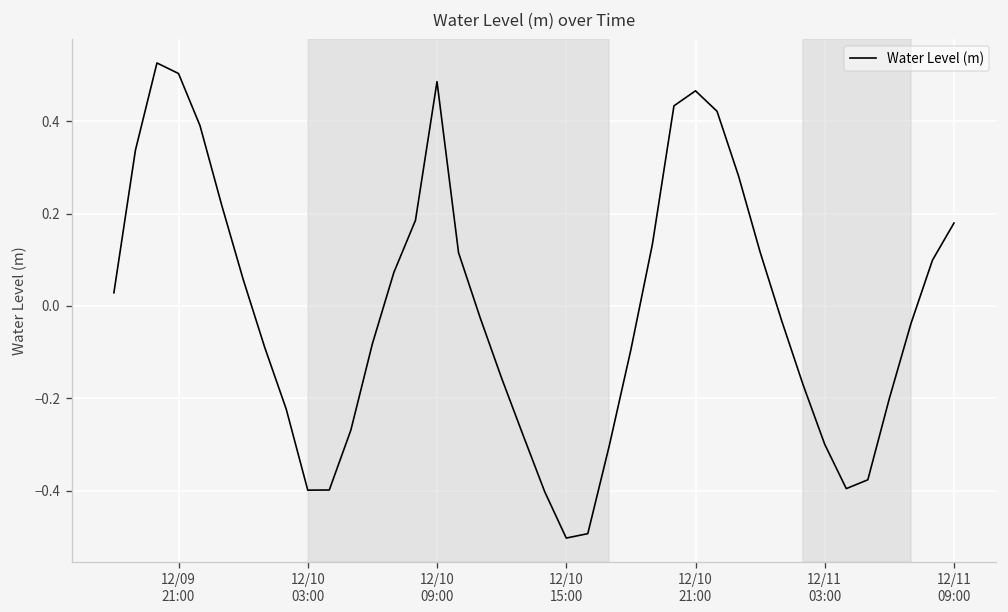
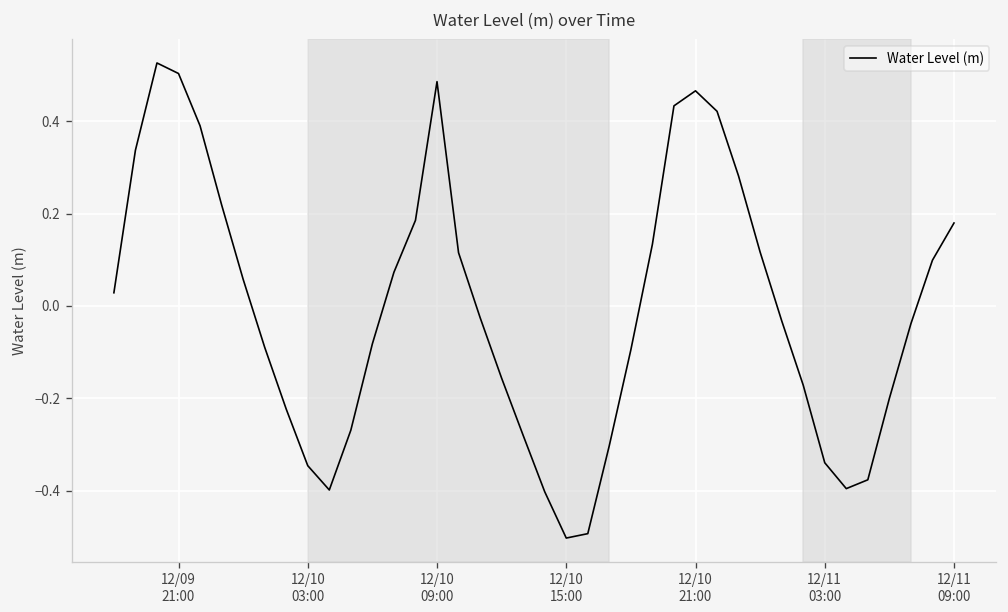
  {
    "12/09 21:00": 0.50,
-   "12/10 03:00": -0.40,
+   "12/10 03:00": -0.35,
    "12/10 09:00": 0.49,
    "12/10 15:00": -0.50,
    "12/10 21:00": 0.47,
-   "12/11 03:00": -0.30,
+   "12/11 03:00": -0.34,
    "12/11 09:00": 0.18
  }
